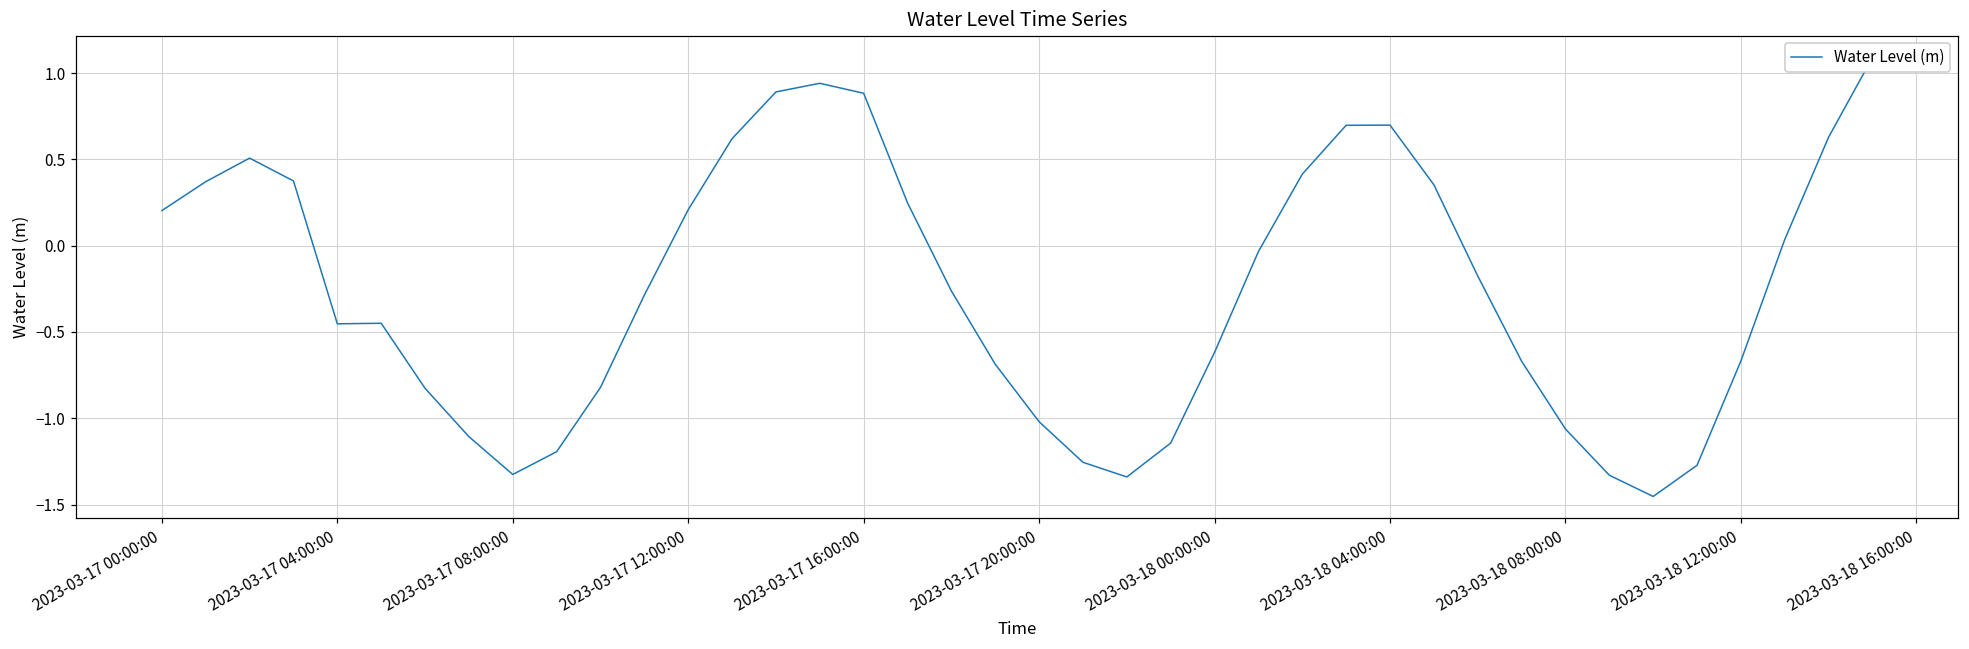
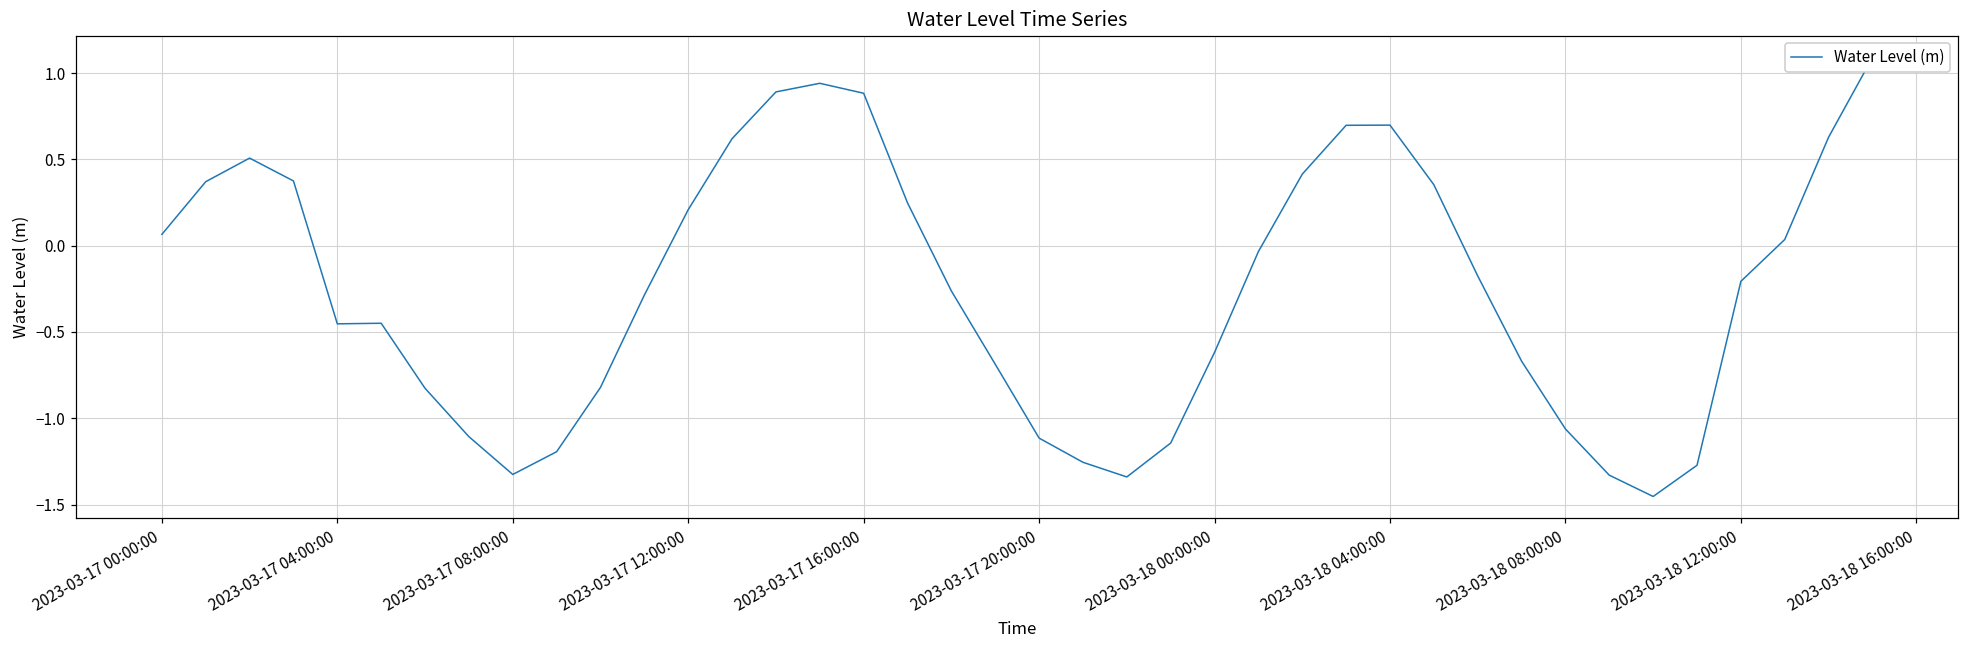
  {
-   "2023-03-17 00:00:00": 0.20,
+   "2023-03-17 00:00:00": 0.07,
    "2023-03-17 04:00:00": -0.45,
    "2023-03-17 08:00:00": -1.33,
    "2023-03-17 12:00:00": 0.21,
    "2023-03-17 16:00:00": 0.88,
-   "2023-03-17 20:00:00": -1.02,
+   "2023-03-17 20:00:00": -1.12,
    "2023-03-18 00:00:00": -0.62,
    "2023-03-18 04:00:00": 0.70,
    "2023-03-18 08:00:00": -1.06,
-   "2023-03-18 12:00:00": -0.67
+   "2023-03-18 12:00:00": -0.21
  }
